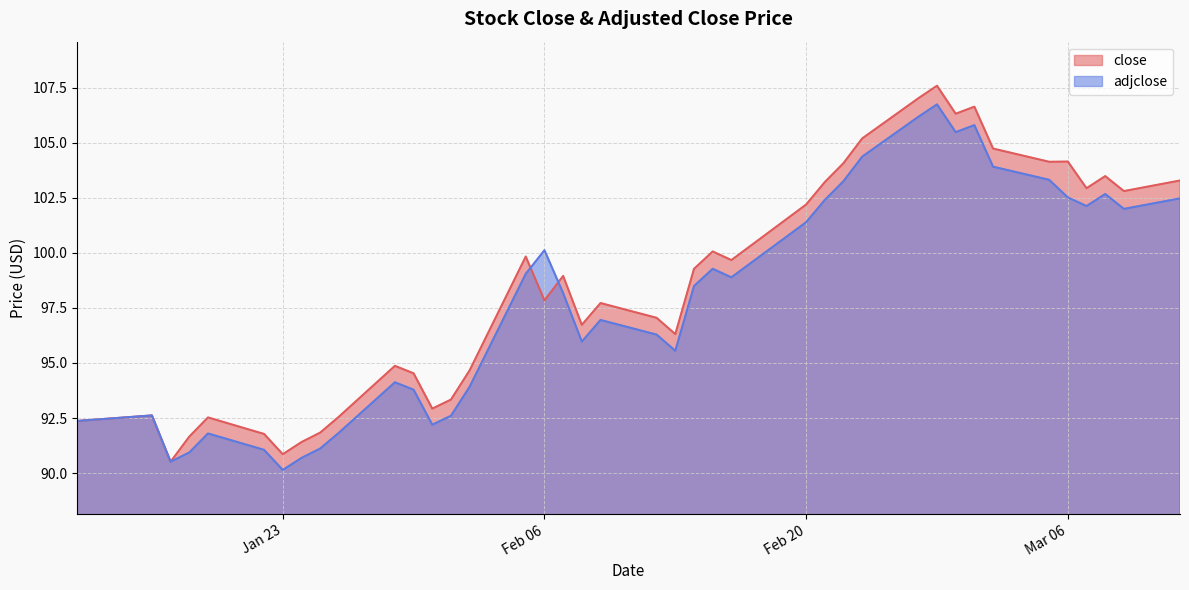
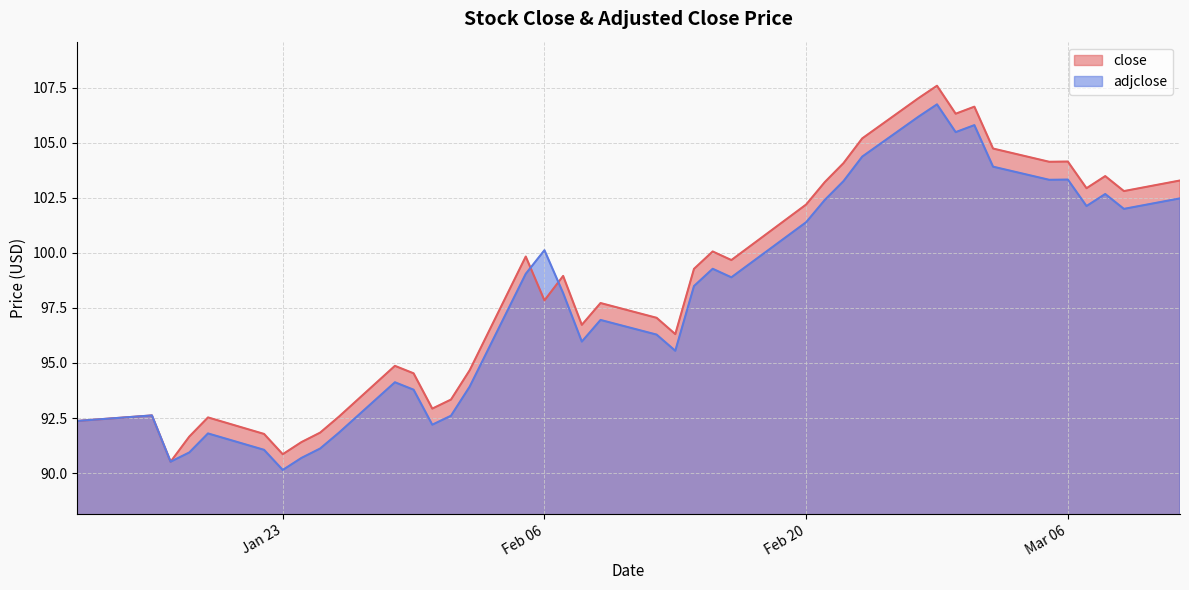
  {
    "close": {
      "Jan 23": 90.9,
      "Feb 06": 97.8,
      "Feb 20": 102.2,
      "Mar 06": 104.1
    },
    "adjclose": {
      "Jan 23": 90.1,
      "Feb 06": 100.1,
      "Feb 20": 101.4,
-     "Mar 06": 102.5
+     "Mar 06": 103.3
    }
  }
